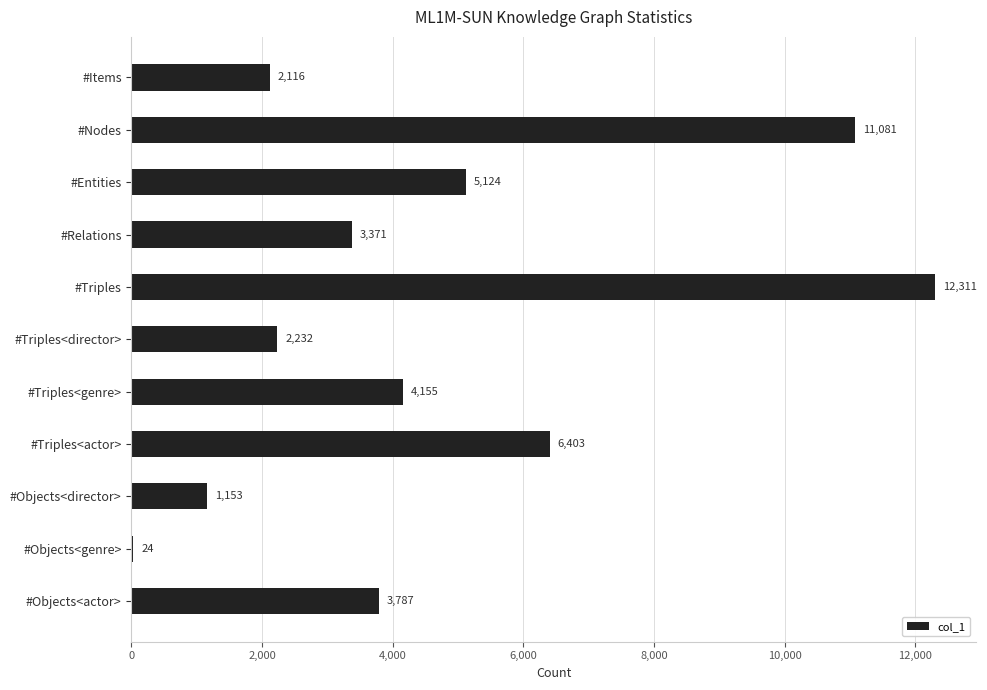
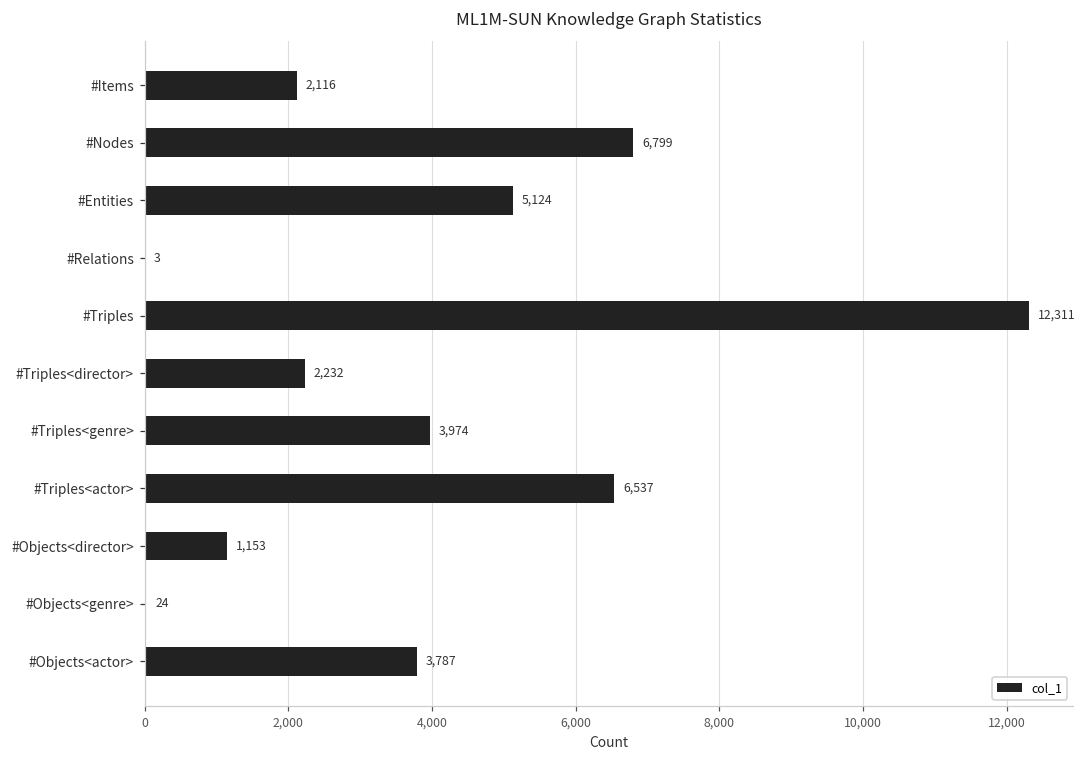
  {
    "#Items": "2,116",
-   "#Nodes": "11,081",
+   "#Nodes": "6,799",
    "#Entities": "5,124",
-   "#Relations": "3,371",
+   "#Relations": "3",
    "#Triples": "12,311",
    "#Triples<director>": "2,232",
-   "#Triples<genre>": "4,155",
-   "#Triples<actor>": "6,403",
+   "#Triples<genre>": "3,974",
+   "#Triples<actor>": "6,537",
    "#Objects<director>": "1,153",
    "#Objects<genre>": "24",
    "#Objects<actor>": "3,787"
  }
